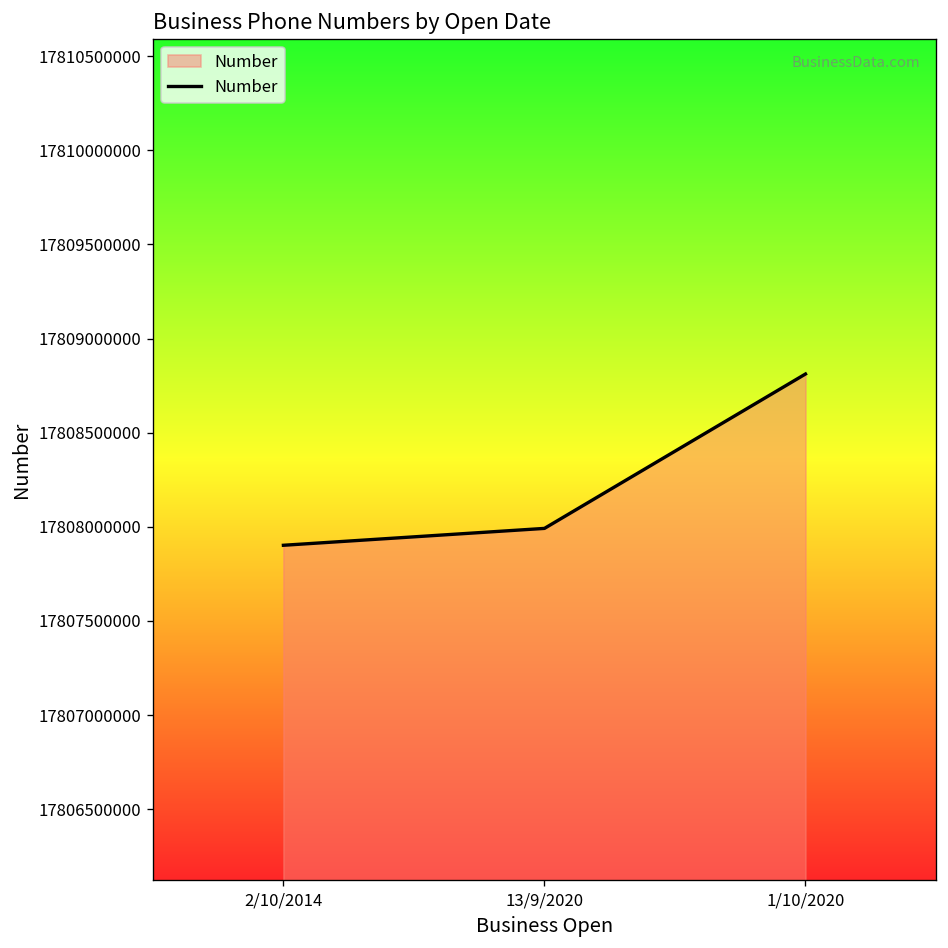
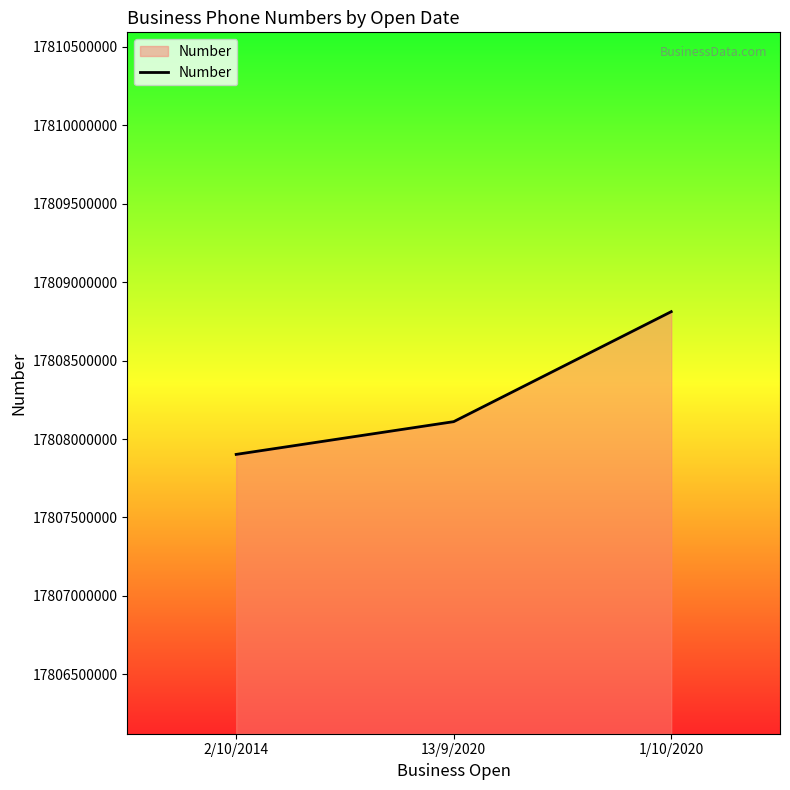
  {
    "2/10/2014": 17807900000,
-   "13/9/2020": 17807990000,
+   "13/9/2020": 17808110000,
    "1/10/2020": 17808810000
  }
